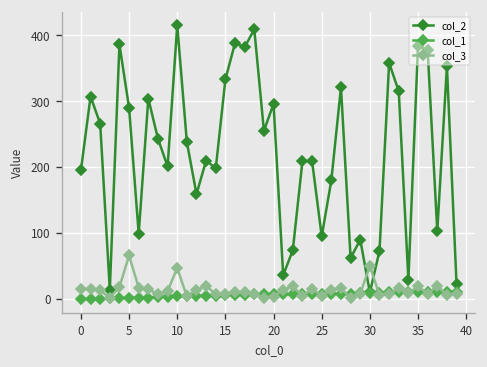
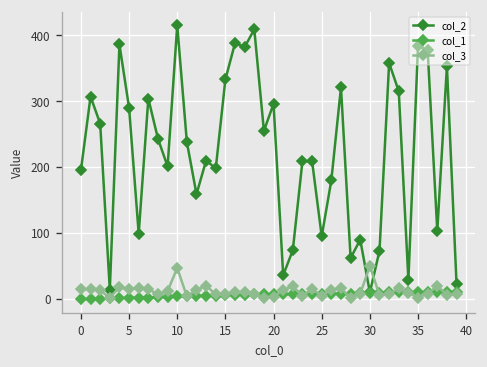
  {
    "col_3": {
      "0": 20,
-     "5": 70,
+     "5": 20,
      "10": 50,
      "30": 50,
-     "35": 20
+     "35": 0
    }
  }
